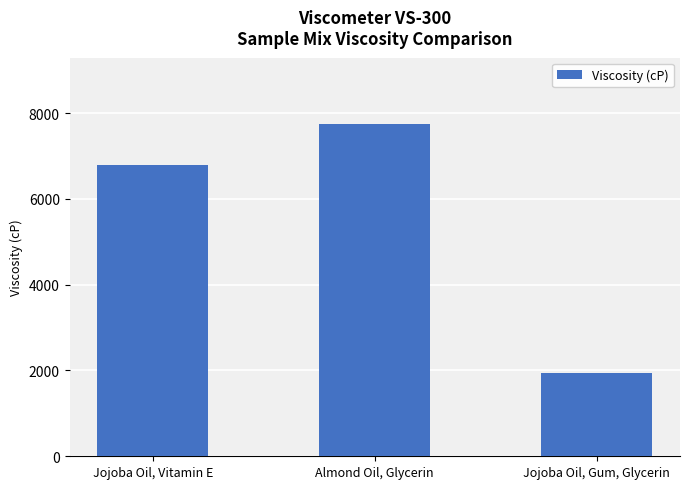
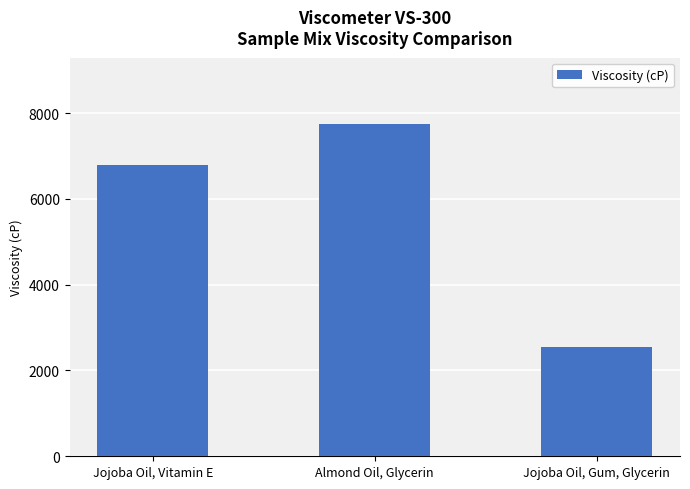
  {
    "Jojoba Oil, Vitamin E": 6800,
    "Almond Oil, Glycerin": 7700,
-   "Jojoba Oil, Gum, Glycerin": 1900
+   "Jojoba Oil, Gum, Glycerin": 2600
  }
